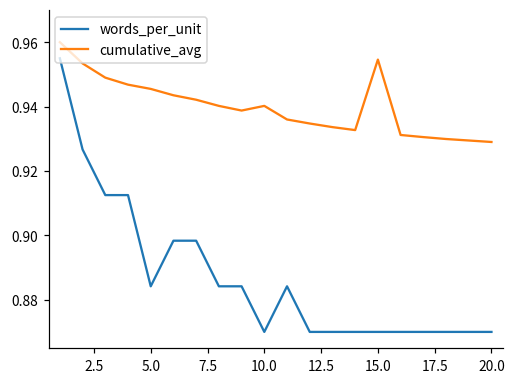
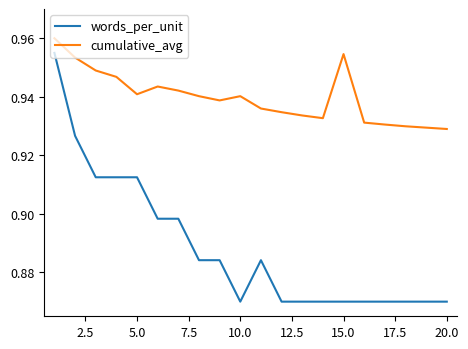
  {
    "words_per_unit": {
-     "5.0": 0.884,
+     "5.0": 0.913,
      "10.0": 0.870,
      "15.0": 0.870,
      "20.0": 0.870
    },
    "cumulative_avg": {
-     "5.0": 0.945,
+     "5.0": 0.941,
      "10.0": 0.940,
      "15.0": 0.955,
      "20.0": 0.929
    }
  }
